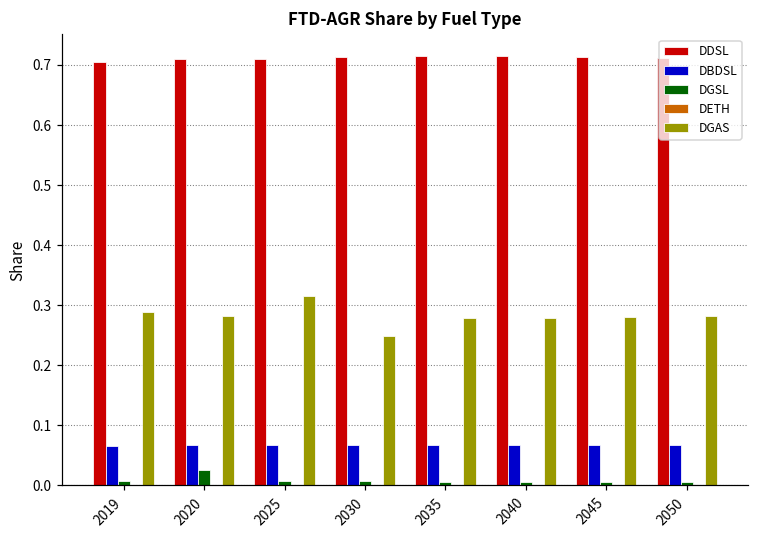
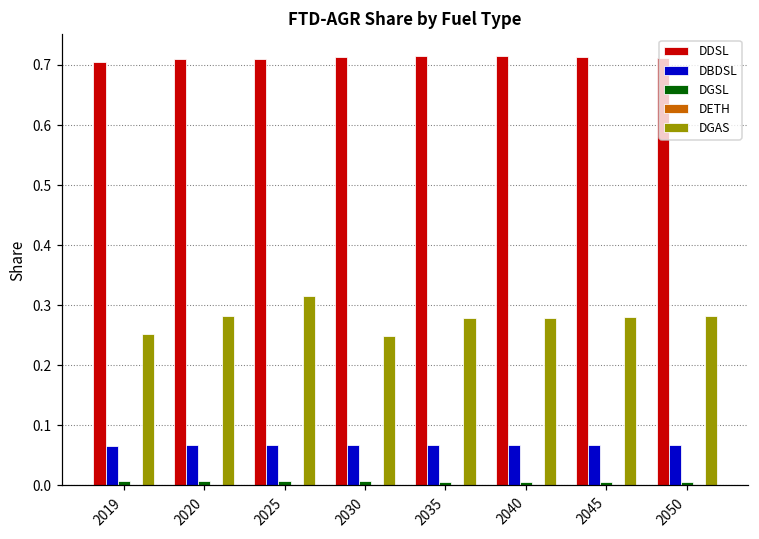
  {
    "DDSL": {
      "2019": 0.70,
      "2020": 0.71,
      "2025": 0.71,
      "2030": 0.71,
      "2035": 0.71,
      "2040": 0.72,
      "2045": 0.71
    },
    "DBDSL": {
      "2019": 0.07,
      "2020": 0.07,
      "2025": 0.07,
      "2030": 0.07,
      "2035": 0.07,
      "2040": 0.07,
      "2045": 0.07,
      "2050": 0.07
    },
    "DGSL": {
      "2019": 0.01,
-     "2020": 0.03,
+     "2020": 0.01,
      "2025": 0.01,
      "2030": 0.01,
      "2035": 0.01,
      "2040": 0.01,
      "2045": 0.01,
      "2050": 0.01
    },
    "DGAS": {
-     "2019": 0.29,
+     "2019": 0.25,
      "2020": 0.28,
      "2025": 0.32,
      "2030": 0.25,
      "2035": 0.28,
      "2040": 0.28,
      "2045": 0.28,
      "2050": 0.28
    }
  }
